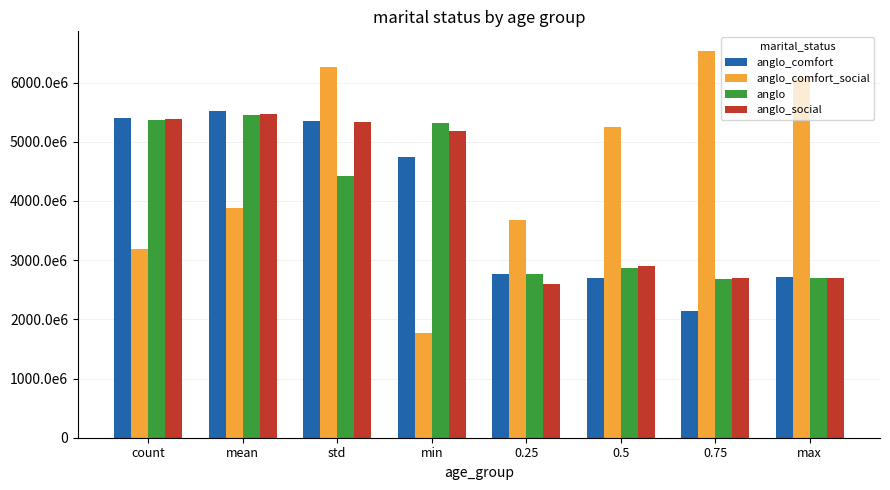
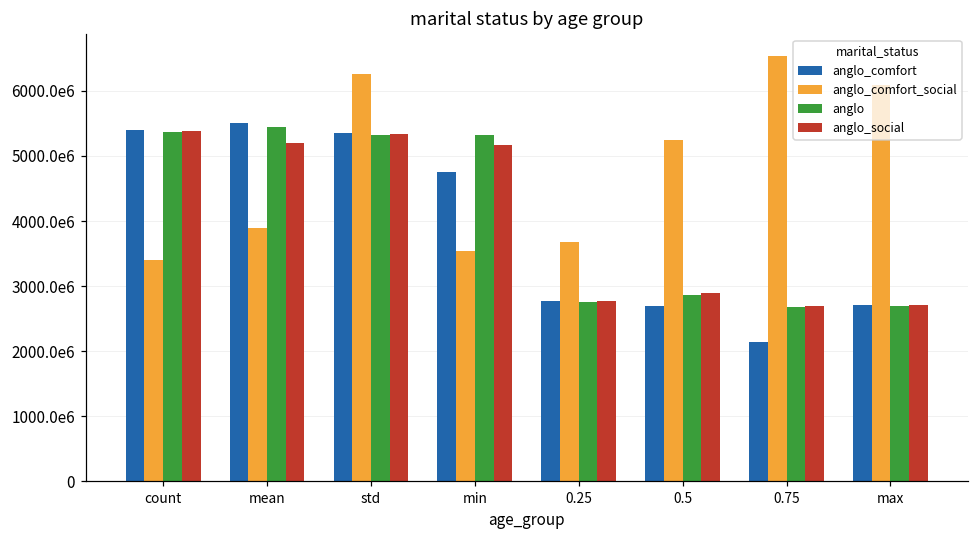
  {
    "anglo_comfort": {
      "count": 5400000000,
      "mean": 5500000000,
      "std": 5400000000,
      "min": 4700000000,
      "0.25": 2800000000,
      "0.5": 2700000000,
      "0.75": 2100000000,
      "max": 2700000000
    },
    "anglo_comfort_social": {
-     "count": 3200000000,
+     "count": 3400000000,
      "mean": 3900000000,
      "std": 6300000000,
-     "min": 1800000000,
+     "min": 3500000000,
      "0.25": 3700000000,
      "0.5": 5200000000,
      "0.75": 6500000000
    },
    "anglo": {
      "count": 5400000000,
      "mean": 5400000000,
-     "std": 4400000000,
+     "std": 5300000000,
      "min": 5300000000,
      "0.25": 2800000000,
      "0.5": 2900000000,
      "0.75": 2700000000,
      "max": 2700000000
    },
    "anglo_social": {
      "count": 5400000000,
-     "mean": 5500000000,
+     "mean": 5200000000,
      "std": 5300000000,
      "min": 5200000000,
-     "0.25": 2600000000,
+     "0.25": 2800000000,
      "0.5": 2900000000,
      "0.75": 2700000000,
      "max": 2700000000
    }
  }
